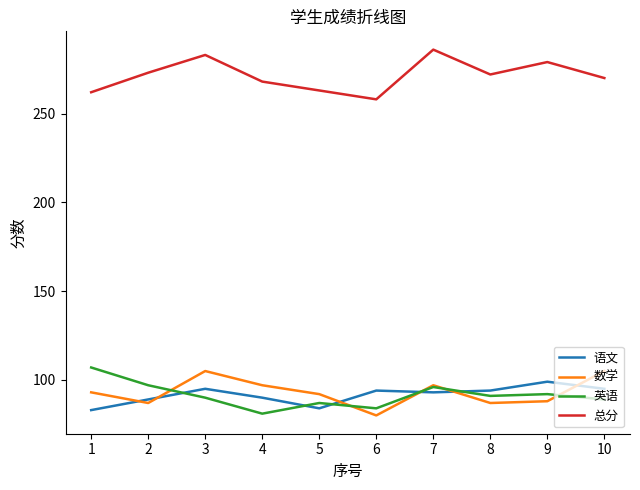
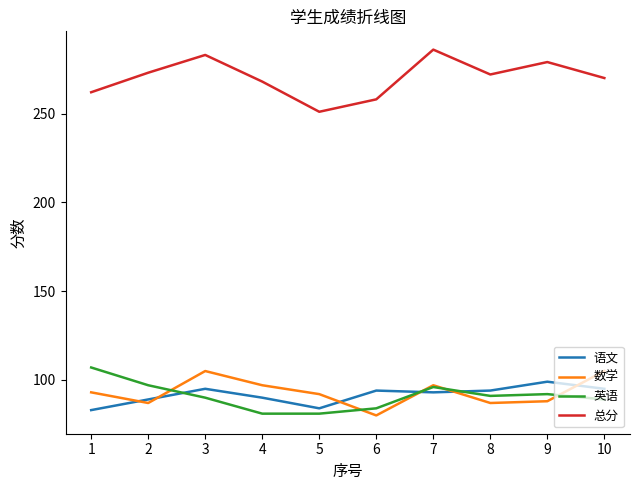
  {
    "语文": {
      "1": 83,
      "2": 89,
      "3": 95,
      "4": 90,
      "5": 84,
      "6": 94,
      "7": 93,
      "8": 94,
      "9": 99
    },
    "数学": {
      "1": 93,
      "2": 87,
      "3": 105,
      "4": 97,
      "5": 92,
      "6": 80,
      "8": 87,
      "9": 88
    },
    "英语": {
      "1": 107,
      "2": 97,
      "3": 90,
      "4": 81,
-     "5": 87,
+     "5": 81,
      "6": 84,
      "8": 91,
      "9": 92
    },
    "总分": {
      "1": 262,
      "2": 273,
      "3": 283,
      "4": 268,
-     "5": 263,
+     "5": 251,
      "6": 258,
      "7": 286,
      "8": 272,
      "9": 279,
      "10": 270
    }
  }
